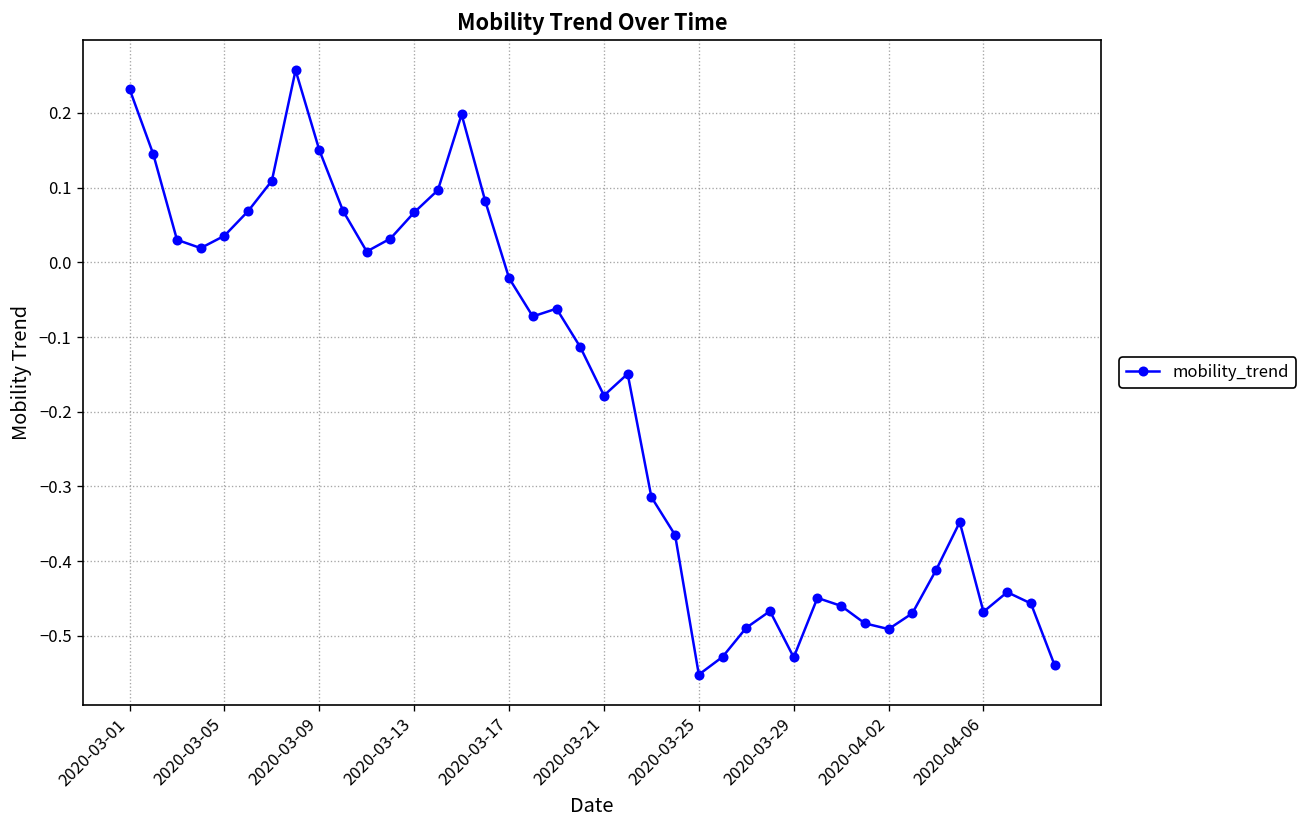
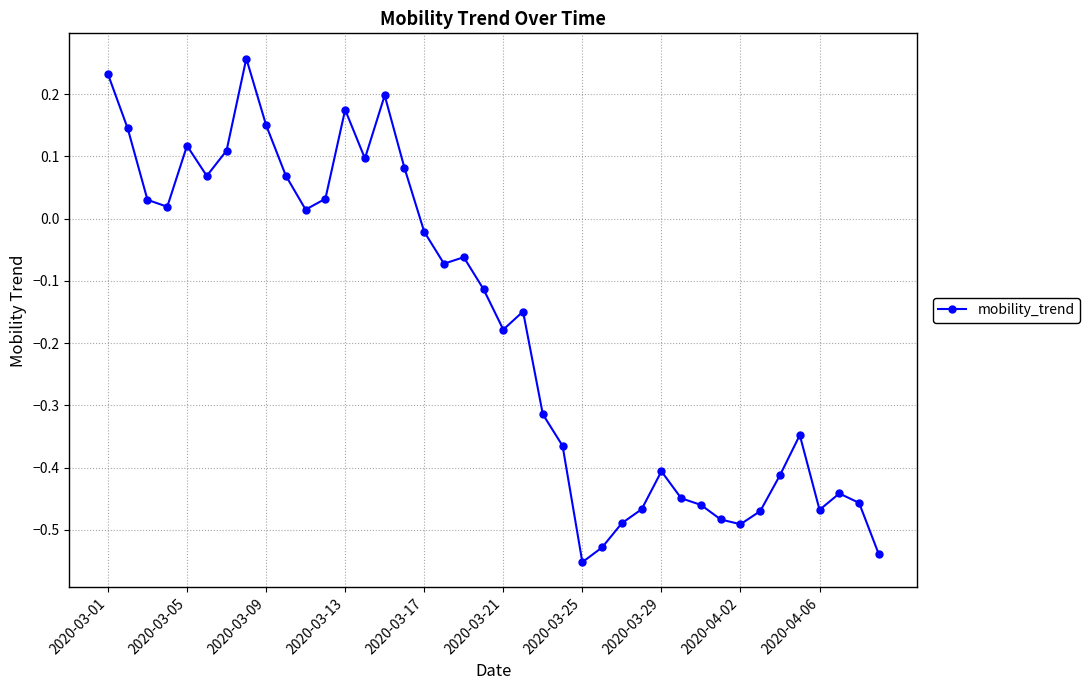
  {
    "2020-03-01": 0.23,
-   "2020-03-05": 0.04,
+   "2020-03-05": 0.12,
    "2020-03-09": 0.15,
-   "2020-03-13": 0.07,
+   "2020-03-13": 0.17,
    "2020-03-17": -0.02,
    "2020-03-21": -0.18,
    "2020-03-25": -0.55,
-   "2020-03-29": -0.53,
+   "2020-03-29": -0.41,
    "2020-04-02": -0.49,
    "2020-04-06": -0.47
  }
